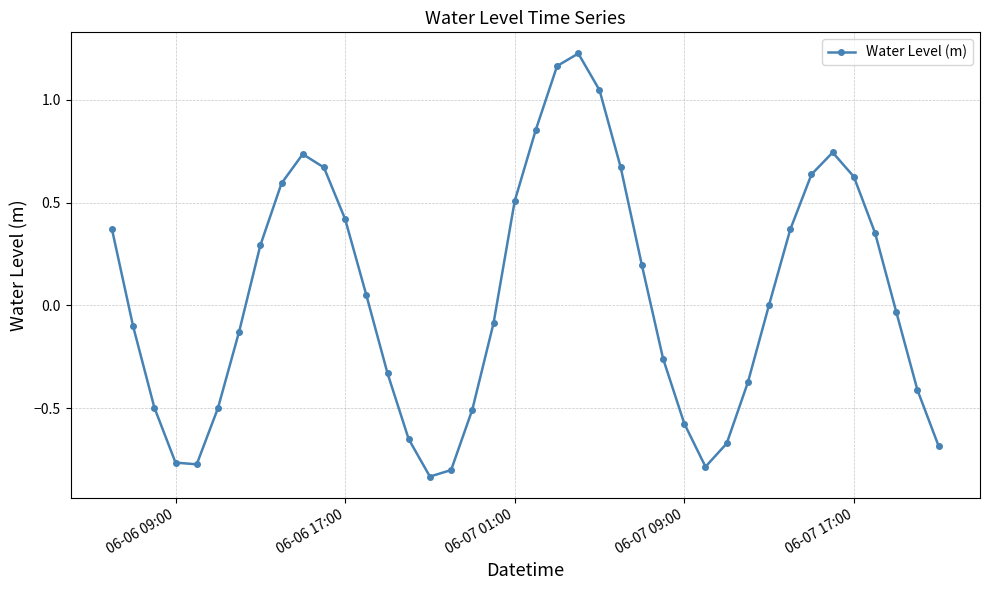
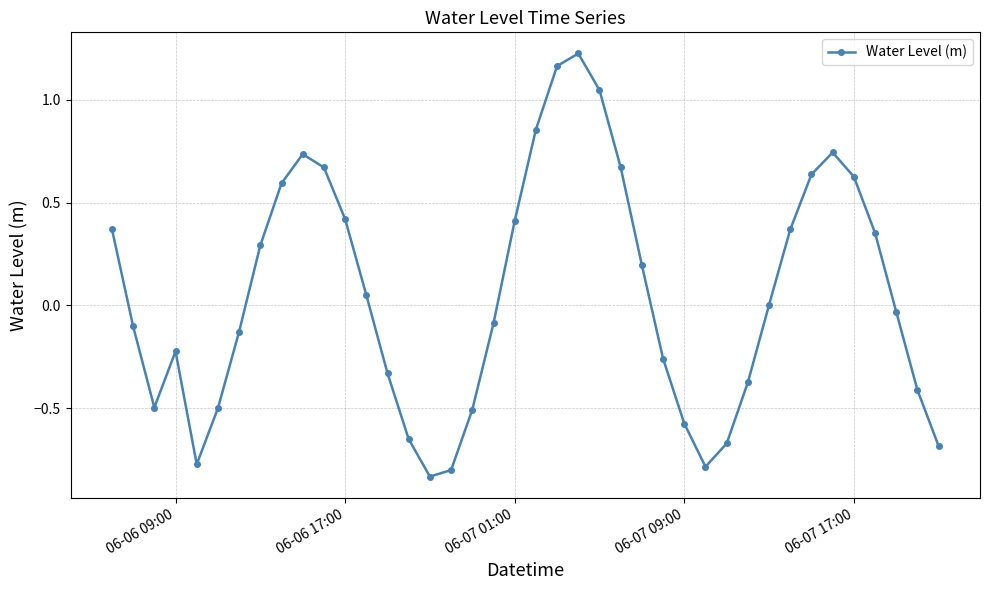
  {
-   "06-06 09:00": -0.77,
+   "06-06 09:00": -0.22,
    "06-06 17:00": 0.42,
-   "06-07 01:00": 0.51,
+   "06-07 01:00": 0.41,
    "06-07 09:00": -0.58,
    "06-07 17:00": 0.63
  }
